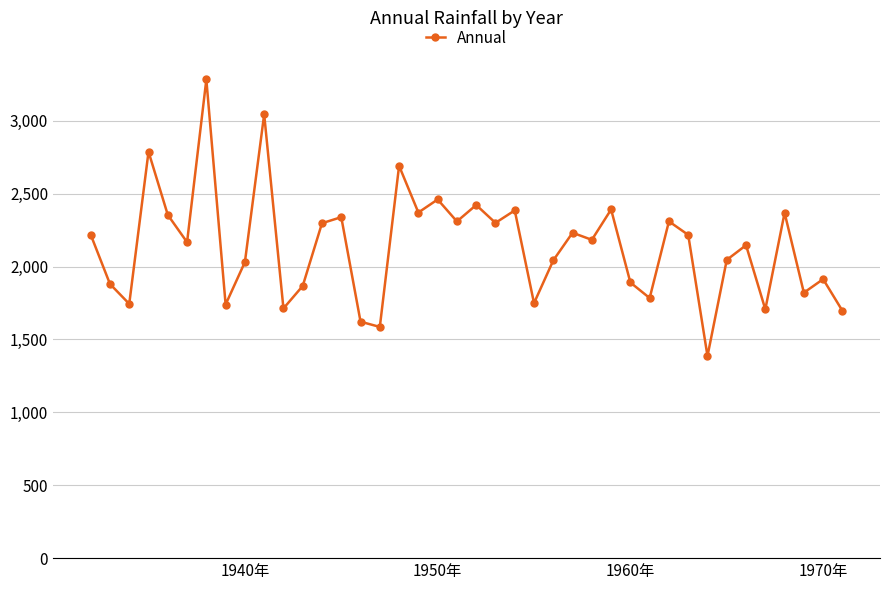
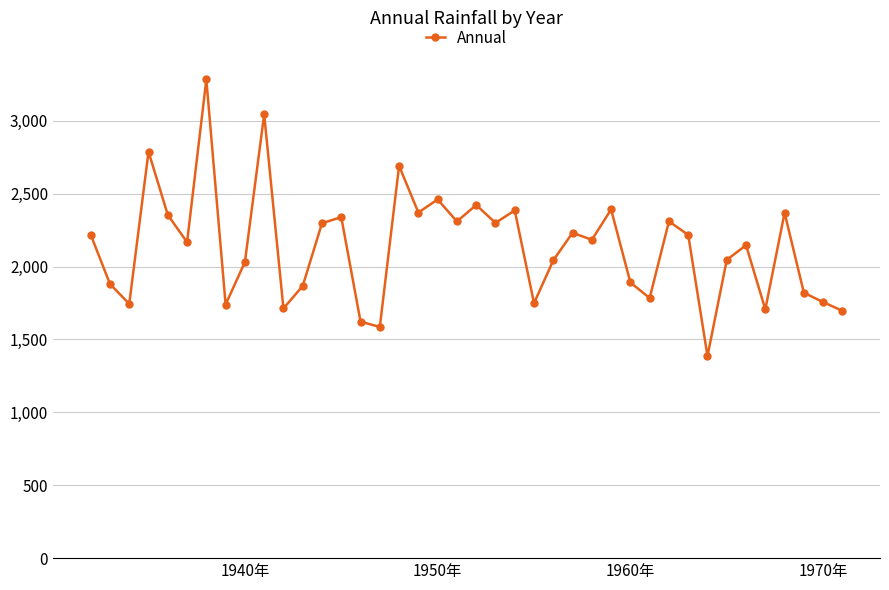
  {
    "1940年": "2,030",
    "1950年": "2,460",
    "1960年": "1,890",
-   "1970年": "1,910"
+   "1970年": "1,760"
  }
